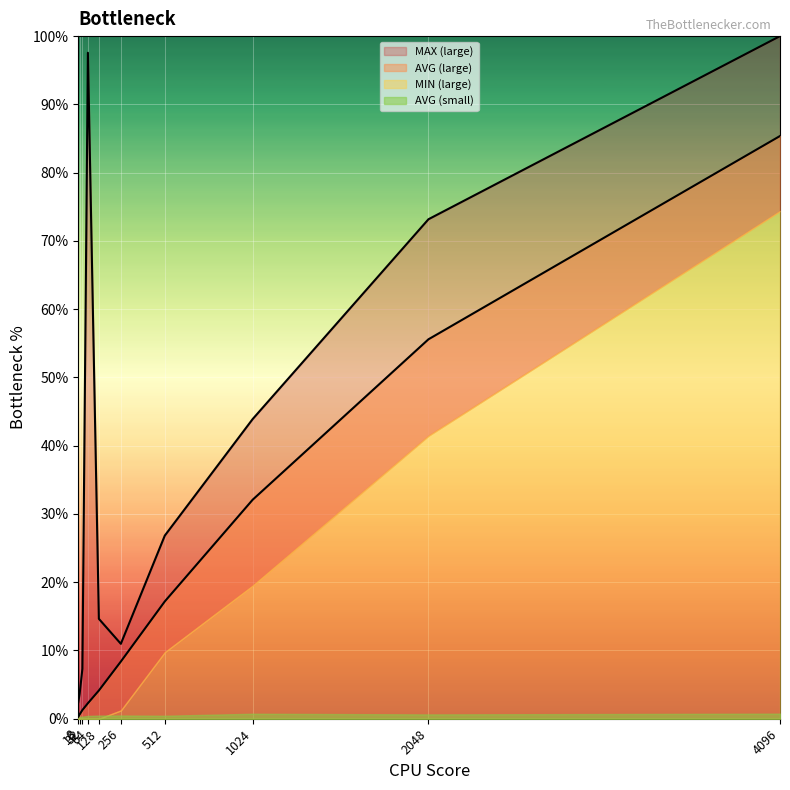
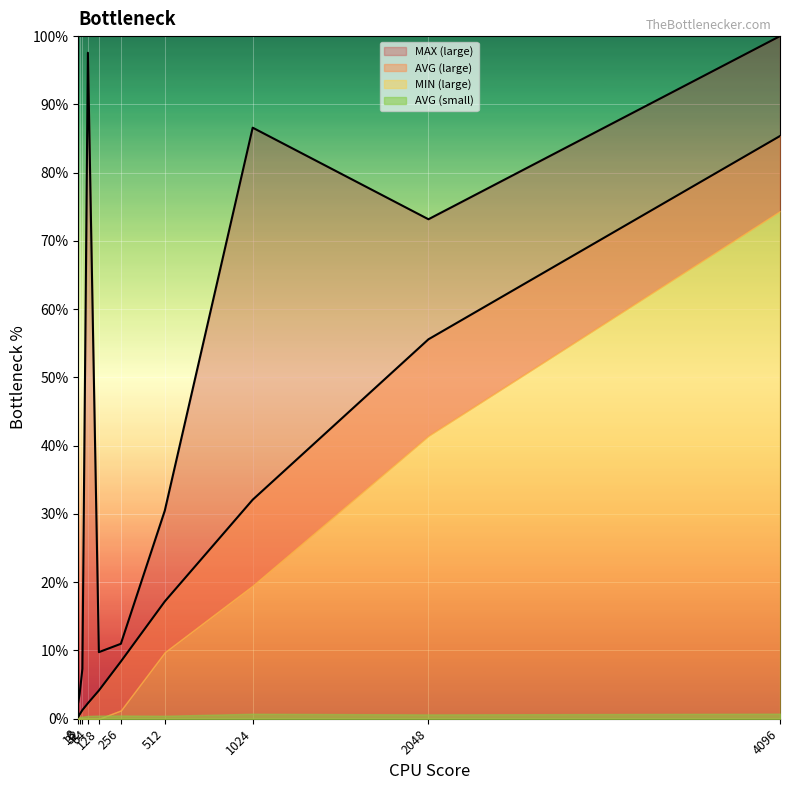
  {
    "MAX (large)": {
      "8": "2%",
      "16": "4%",
      "32": "7%",
      "64": "98%",
-     "128": "15%",
-     "512": "27%",
-     "1024": "44%"
+     "128": "10%",
+     "512": "30%",
+     "1024": "87%"
    },
    "AVG (small)": {
      "64": "0%",
      "128": "0%",
      "256": "0%",
      "512": "0%",
      "1024": "1%",
      "2048": "1%",
      "4096": "1%"
    }
  }
